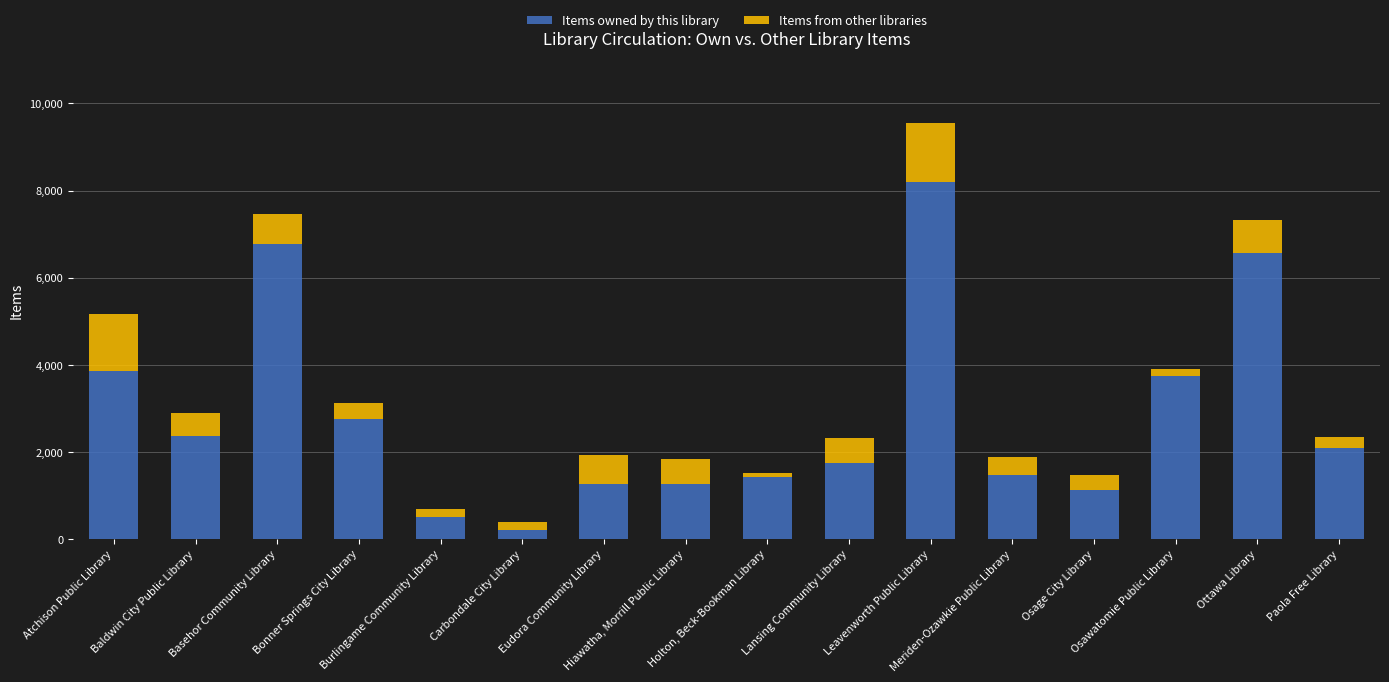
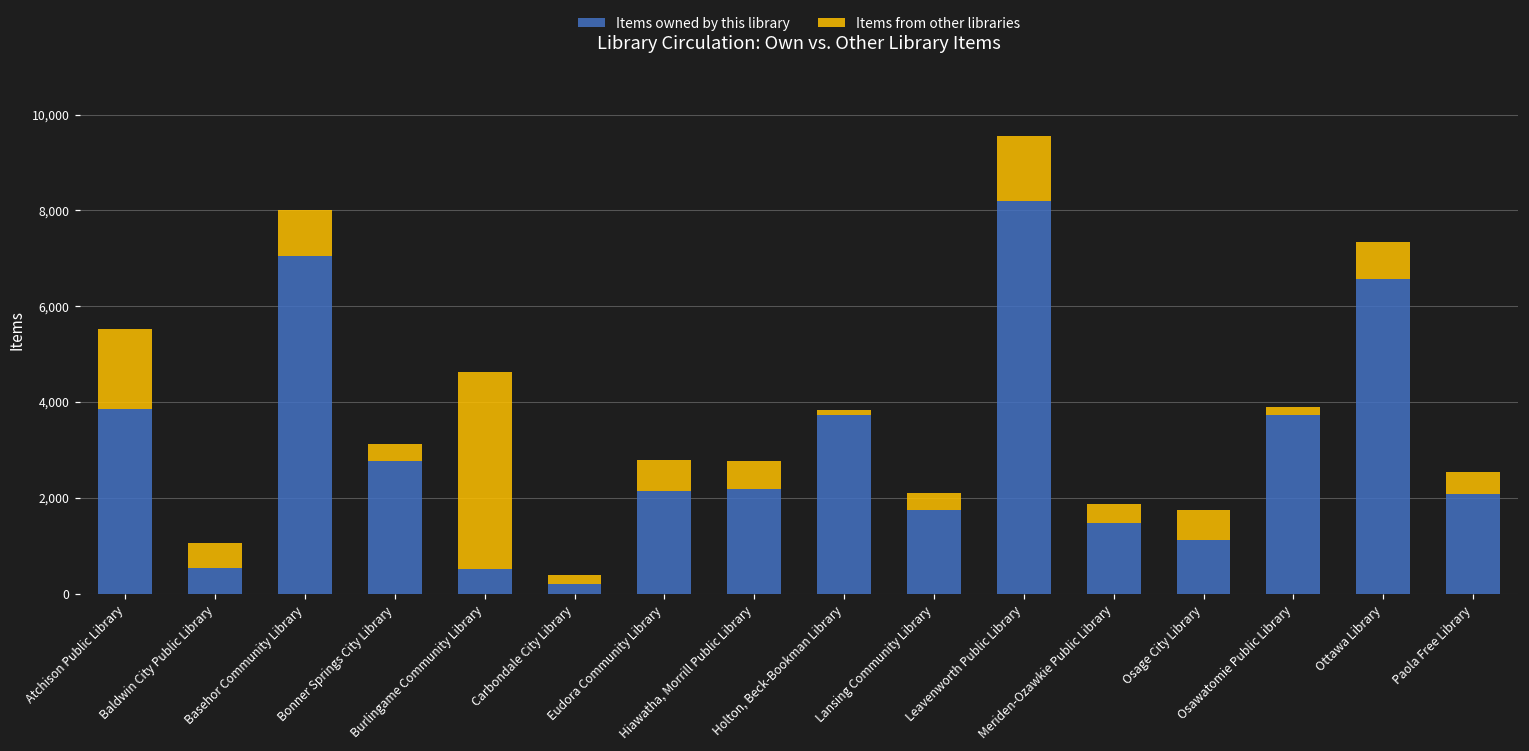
  {
    "Items owned by this library": {
      "Atchison Public Library": "3,900",
-     "Baldwin City Public Library": "2,400",
-     "Basehor Community Library": "6,800",
+     "Baldwin City Public Library": "500",
+     "Basehor Community Library": "7,000",
      "Bonner Springs City Library": "2,800",
      "Burlingame Community Library": "500",
      "Carbondale City Library": "200",
-     "Eudora Community Library": "1,300",
-     "Hiawatha, Morrill Public Library": "1,300",
-     "Holton, Beck-Bookman Library": "1,400",
+     "Eudora Community Library": "2,100",
+     "Hiawatha, Morrill Public Library": "2,200",
+     "Holton, Beck-Bookman Library": "3,700",
      "Lansing Community Library": "1,800",
      "Leavenworth Public Library": "8,200",
      "Meriden-Ozawkie Public Library": "1,500",
      "Osage City Library": "1,100",
      "Osawatomie Public Library": "3,700",
      "Ottawa Library": "6,600",
      "Paola Free Library": "2,100"
    },
    "Items from other libraries": {
-     "Atchison Public Library": "1,300",
+     "Atchison Public Library": "1,700",
      "Baldwin City Public Library": "500",
-     "Basehor Community Library": "700",
+     "Basehor Community Library": "1,000",
      "Bonner Springs City Library": "400",
-     "Burlingame Community Library": "200",
+     "Burlingame Community Library": "4,100",
      "Carbondale City Library": "200",
      "Eudora Community Library": "700",
      "Hiawatha, Morrill Public Library": "600",
      "Holton, Beck-Bookman Library": "100",
-     "Lansing Community Library": "600",
+     "Lansing Community Library": "400",
      "Leavenworth Public Library": "1,400",
      "Meriden-Ozawkie Public Library": "400",
-     "Osage City Library": "300",
+     "Osage City Library": "600",
      "Osawatomie Public Library": "200",
      "Ottawa Library": "800",
-     "Paola Free Library": "300"
+     "Paola Free Library": "500"
    }
  }
